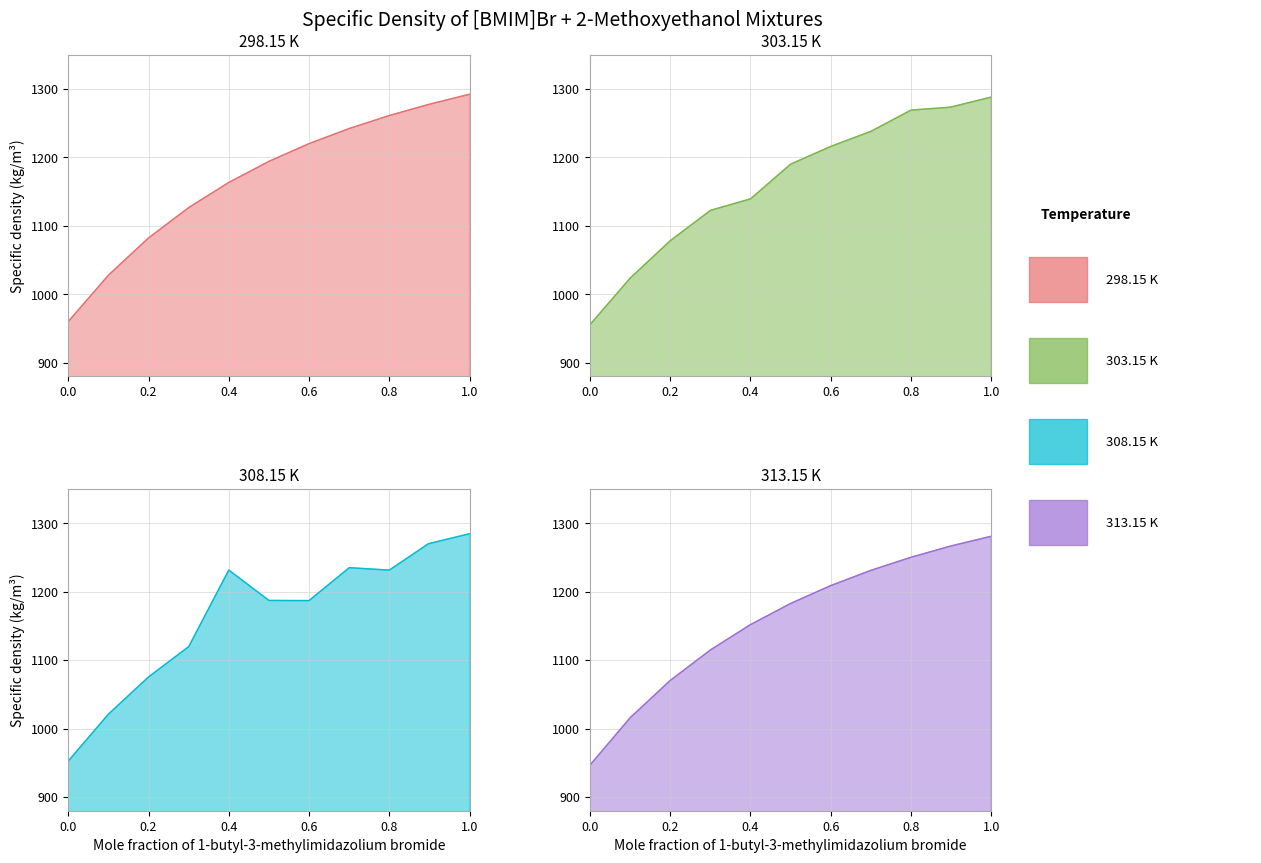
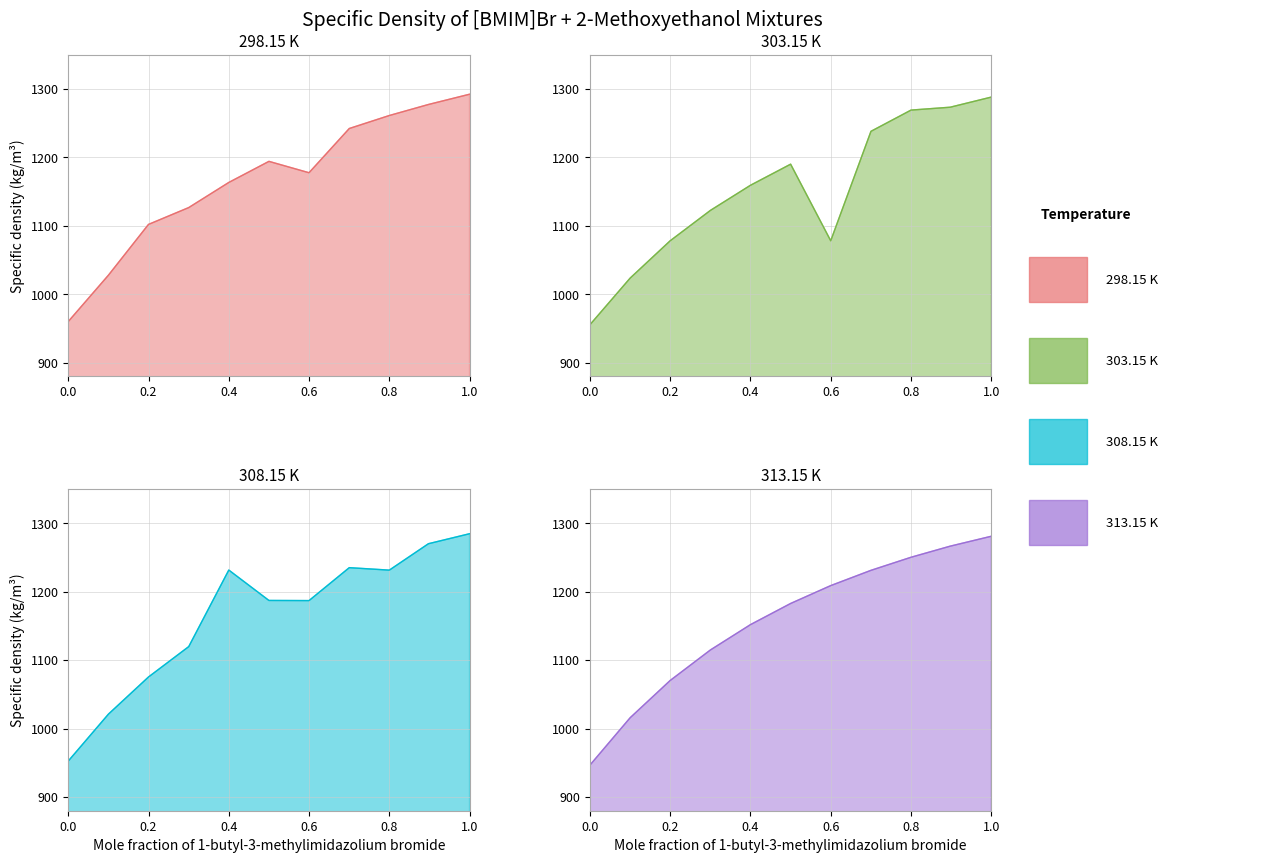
  {
    "298.15 K": {
      "0.0": 960,
-     "0.2": 1080,
+     "0.2": 1100,
      "0.4": 1160,
-     "0.6": 1220,
+     "0.6": 1180,
      "0.8": 1260,
      "1.0": 1290
    },
    "303.15 K": {
      "0.0": 960,
      "0.2": 1080,
-     "0.4": 1140,
-     "0.6": 1220,
+     "0.4": 1160,
+     "0.6": 1080,
      "0.8": 1270,
      "1.0": 1290
    },
    "308.15 K": {
      "0.0": 950,
      "0.2": 1080,
      "0.4": 1230,
      "0.6": 1190,
      "0.8": 1230,
      "1.0": 1280
    },
    "313.15 K": {
      "0.0": 950,
      "0.2": 1070,
      "0.4": 1150,
      "0.6": 1210,
      "0.8": 1250,
      "1.0": 1280
    }
  }
